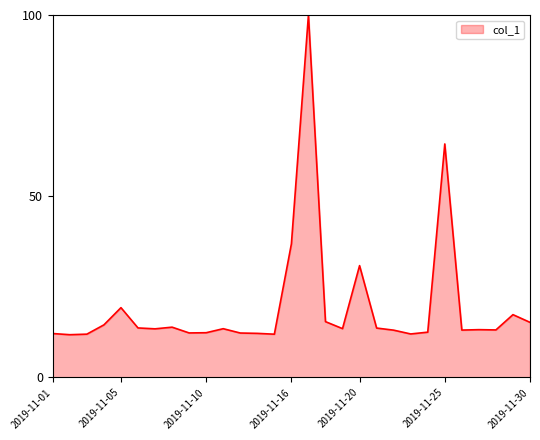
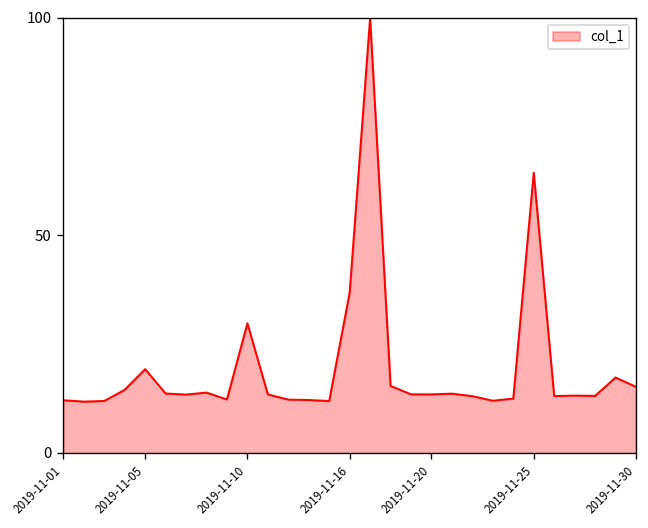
  {
    "2019-11-01": 12,
    "2019-11-05": 19,
-   "2019-11-10": 12,
+   "2019-11-10": 30,
    "2019-11-16": 37,
-   "2019-11-20": 31,
+   "2019-11-20": 13,
    "2019-11-25": 64,
    "2019-11-30": 15
  }
